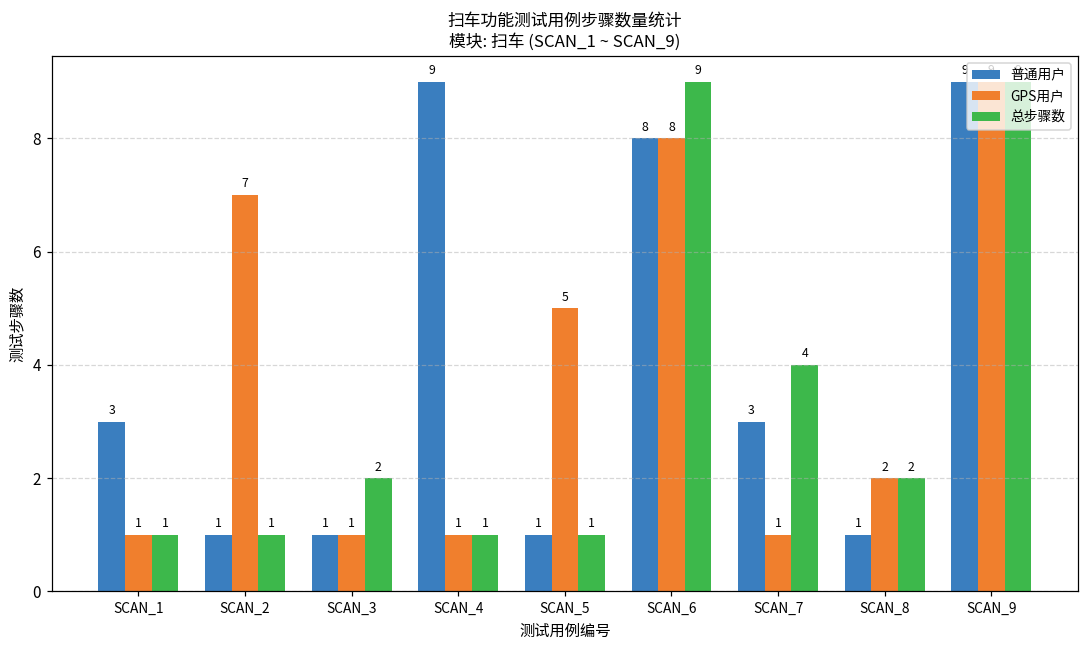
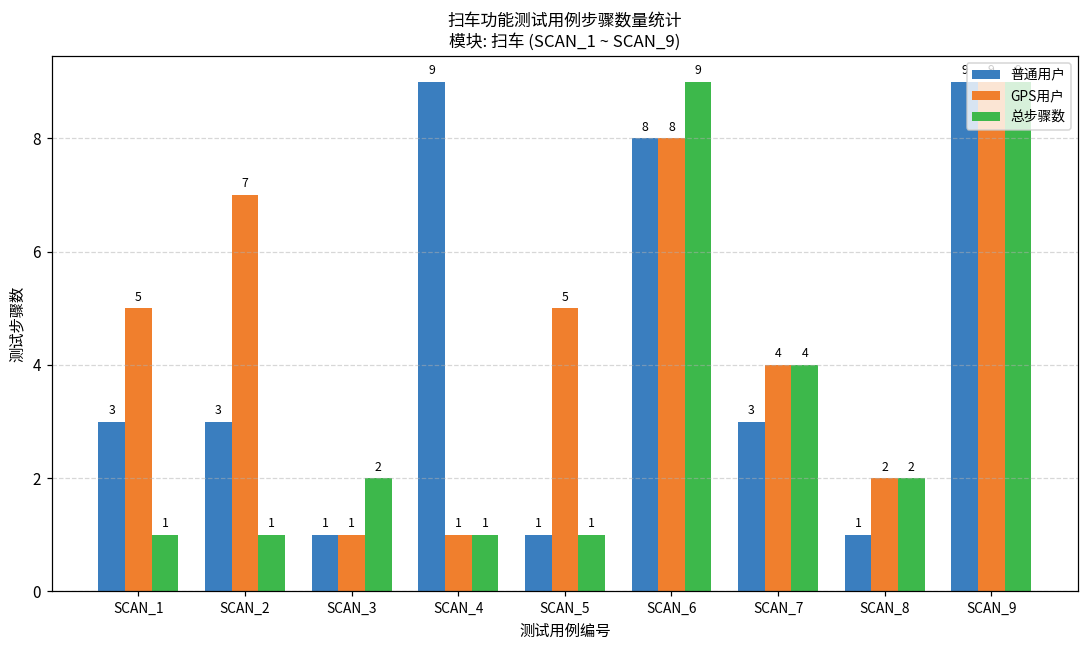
  {
    "普通用户": {
      "SCAN_1": 3,
-     "SCAN_2": 1,
+     "SCAN_2": 3,
      "SCAN_3": 1,
      "SCAN_4": 9,
      "SCAN_5": 1,
      "SCAN_6": 8,
      "SCAN_7": 3,
      "SCAN_8": 1
    },
    "GPS用户": {
-     "SCAN_1": 1,
+     "SCAN_1": 5,
      "SCAN_2": 7,
      "SCAN_3": 1,
      "SCAN_4": 1,
      "SCAN_5": 5,
      "SCAN_6": 8,
-     "SCAN_7": 1,
+     "SCAN_7": 4,
      "SCAN_8": 2
    },
    "总步骤数": {
      "SCAN_1": 1,
      "SCAN_2": 1,
      "SCAN_3": 2,
      "SCAN_4": 1,
      "SCAN_5": 1,
      "SCAN_6": 9,
      "SCAN_7": 4,
      "SCAN_8": 2
    }
  }
